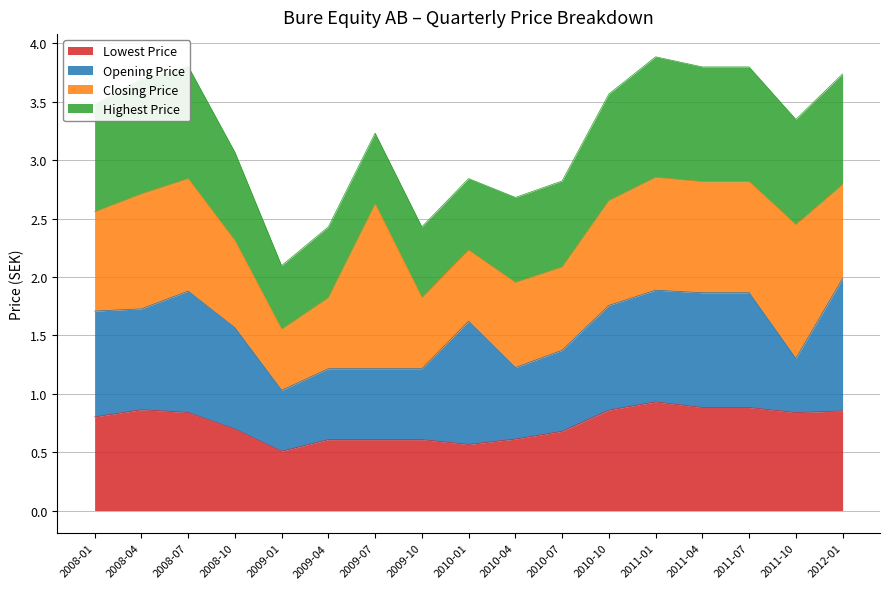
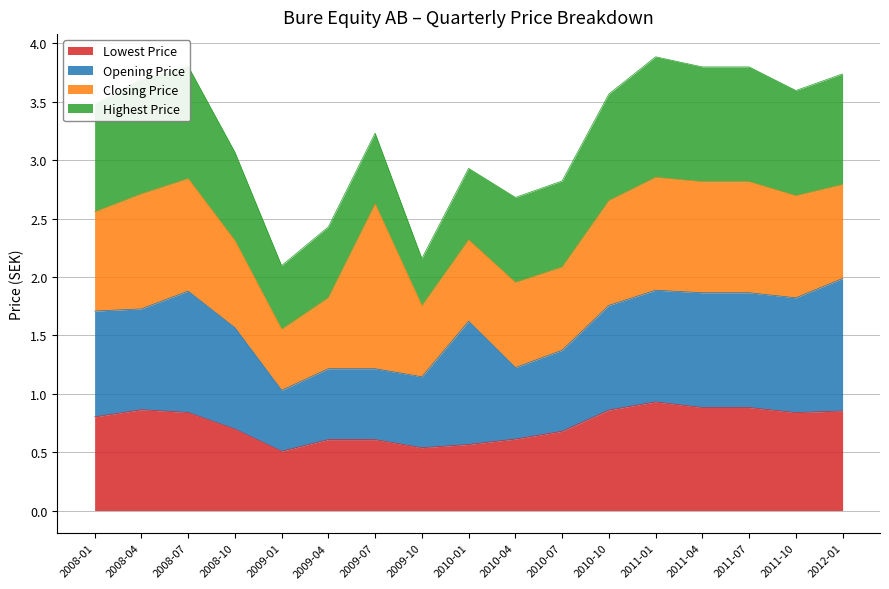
  {
    "Lowest Price": {
      "2008-01": 0.80,
      "2008-04": 0.86,
      "2008-07": 0.84,
      "2008-10": 0.70,
      "2009-01": 0.51,
      "2009-04": 0.61,
      "2009-07": 0.61,
-     "2009-10": 0.61,
+     "2009-10": 0.54,
      "2010-01": 0.57,
      "2010-04": 0.61,
      "2010-07": 0.68,
      "2010-10": 0.86,
      "2011-01": 0.93,
      "2011-04": 0.88,
      "2011-07": 0.88,
      "2011-10": 0.84,
      "2012-01": 0.85
    },
    "Opening Price": {
      "2008-01": 0.91,
      "2008-04": 0.86,
      "2008-07": 1.04,
      "2008-10": 0.87,
      "2009-01": 0.52,
      "2009-04": 0.61,
      "2009-07": 0.61,
      "2009-10": 0.61,
      "2010-01": 1.06,
      "2010-04": 0.61,
      "2010-07": 0.69,
      "2010-10": 0.90,
      "2011-01": 0.96,
      "2011-04": 0.98,
      "2011-07": 0.98,
-     "2011-10": 0.46,
+     "2011-10": 0.98,
      "2012-01": 1.13
    },
    "Closing Price": {
      "2008-01": 0.85,
      "2008-04": 0.98,
      "2008-07": 0.96,
      "2008-10": 0.75,
      "2009-01": 0.52,
      "2009-04": 0.61,
      "2009-07": 1.41,
      "2009-10": 0.61,
-     "2010-01": 0.61,
+     "2010-01": 0.70,
      "2010-04": 0.73,
      "2010-07": 0.71,
      "2010-10": 0.90,
      "2011-01": 0.97,
      "2011-04": 0.95,
      "2011-07": 0.95,
-     "2011-10": 1.15,
+     "2011-10": 0.87,
      "2012-01": 0.80
    },
    "Highest Price": {
      "2008-10": 0.76,
      "2009-01": 0.55,
      "2009-04": 0.61,
      "2009-07": 0.61,
-     "2009-10": 0.61,
+     "2009-10": 0.41,
      "2010-01": 0.61,
      "2010-04": 0.73,
      "2010-07": 0.74,
      "2010-10": 0.91,
      "2011-01": 1.03,
      "2011-04": 0.98,
      "2011-07": 0.98,
      "2011-10": 0.90,
      "2012-01": 0.95
    }
  }
